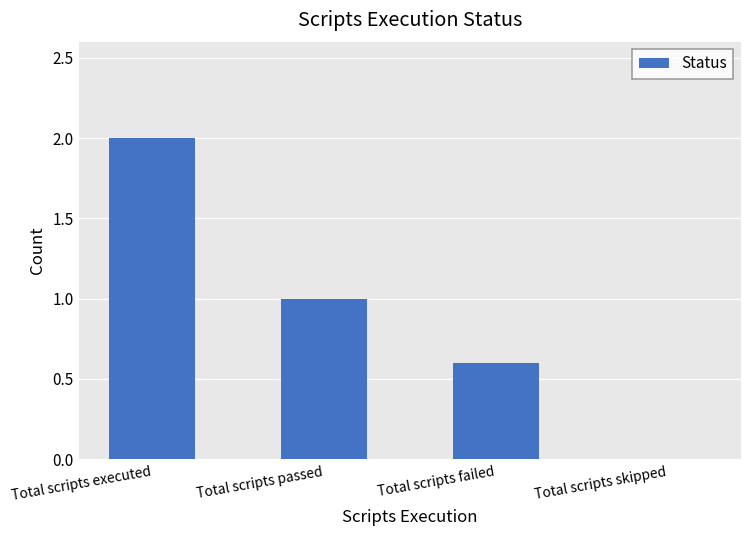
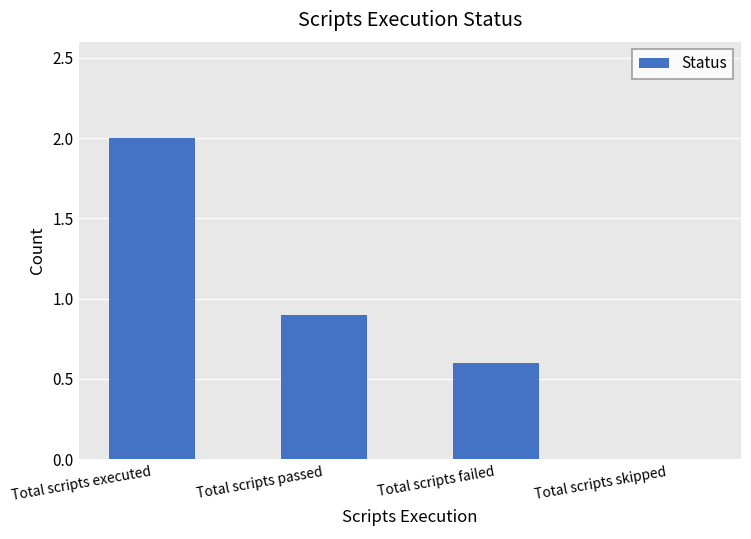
  {
    "Total scripts executed": 2.0,
-   "Total scripts passed": 1.0,
+   "Total scripts passed": 0.9,
    "Total scripts failed": 0.6,
    "Total scripts skipped": 0.0
  }
